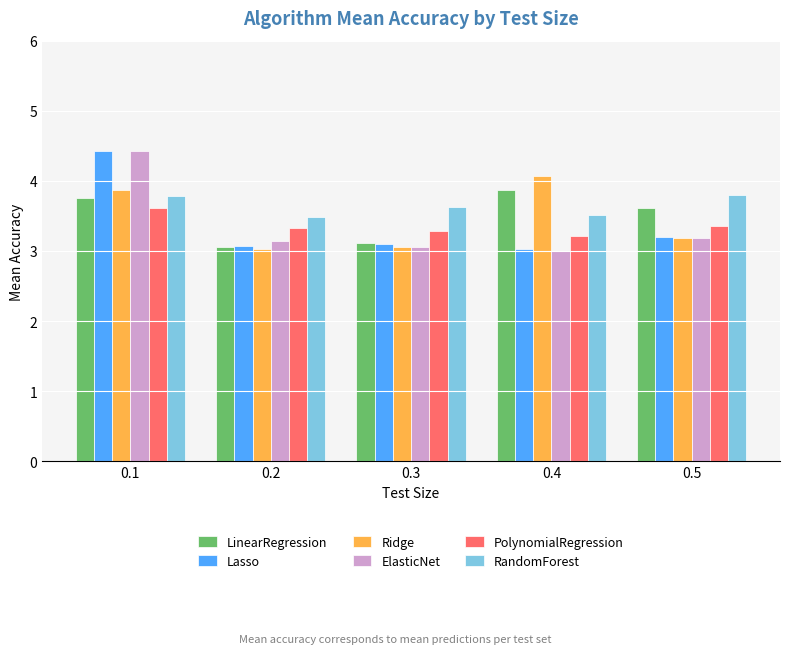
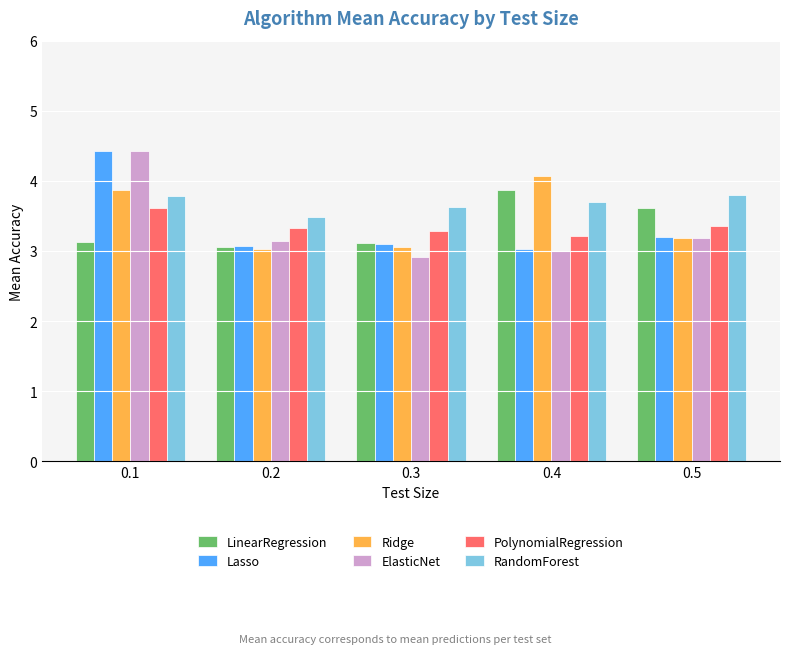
  {
    "LinearRegression": {
-     "0.1": 3.8,
+     "0.1": 3.1,
      "0.2": 3.1,
      "0.3": 3.1,
      "0.4": 3.9,
      "0.5": 3.6
    },
    "Lasso": {
      "0.1": 4.4,
      "0.2": 3.1,
      "0.3": 3.1,
      "0.4": 3.0,
      "0.5": 3.2
    },
    "Ridge": {
      "0.1": 3.9,
      "0.2": 3.0,
      "0.3": 3.1,
      "0.4": 4.1,
      "0.5": 3.2
    },
    "ElasticNet": {
      "0.1": 4.4,
      "0.2": 3.1,
-     "0.3": 3.1,
+     "0.3": 2.9,
      "0.4": 3.0,
      "0.5": 3.2
    },
    "PolynomialRegression": {
      "0.1": 3.6,
      "0.2": 3.3,
      "0.3": 3.3,
      "0.4": 3.2,
      "0.5": 3.3
    },
    "RandomForest": {
      "0.1": 3.8,
      "0.2": 3.5,
      "0.3": 3.6,
-     "0.4": 3.5,
+     "0.4": 3.7,
      "0.5": 3.8
    }
  }
